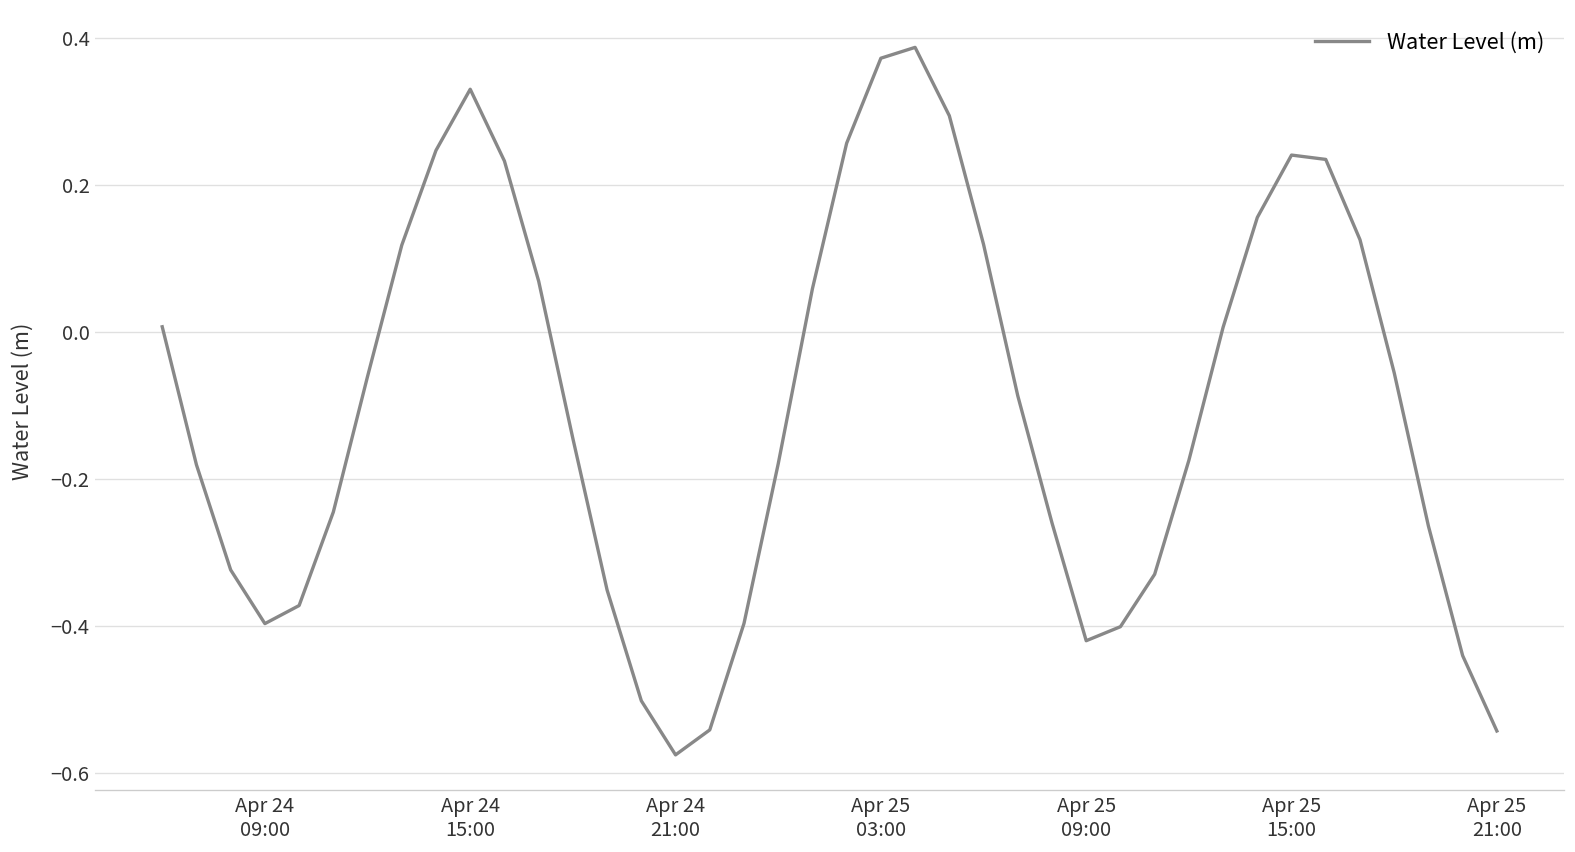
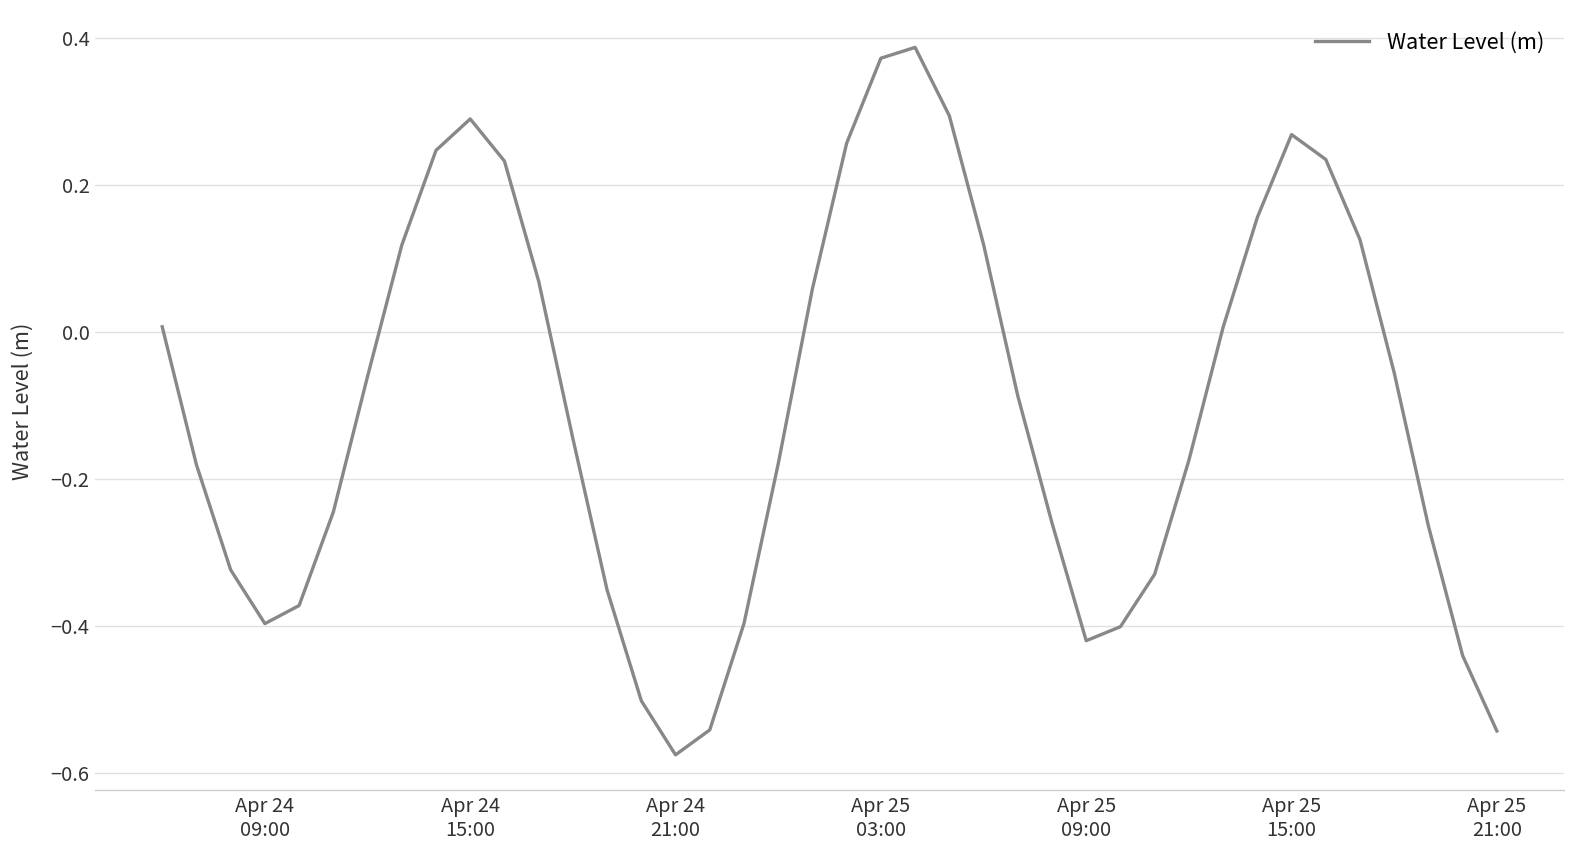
  {
    "Apr 24 09:00": -0.40,
-   "Apr 24 15:00": 0.33,
+   "Apr 24 15:00": 0.29,
    "Apr 24 21:00": -0.58,
    "Apr 25 03:00": 0.37,
    "Apr 25 09:00": -0.42,
-   "Apr 25 15:00": 0.24,
+   "Apr 25 15:00": 0.27,
    "Apr 25 21:00": -0.54
  }
